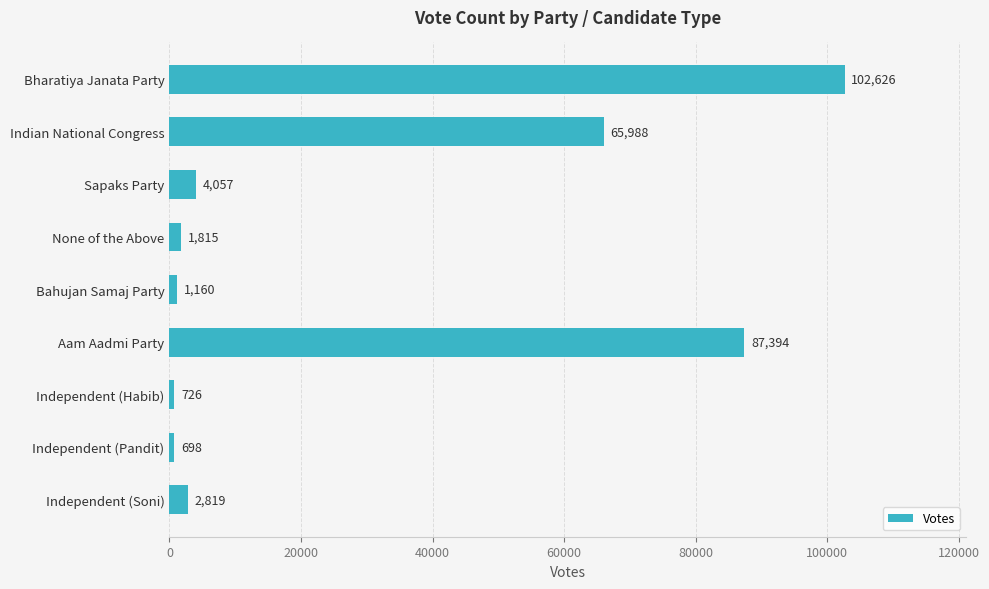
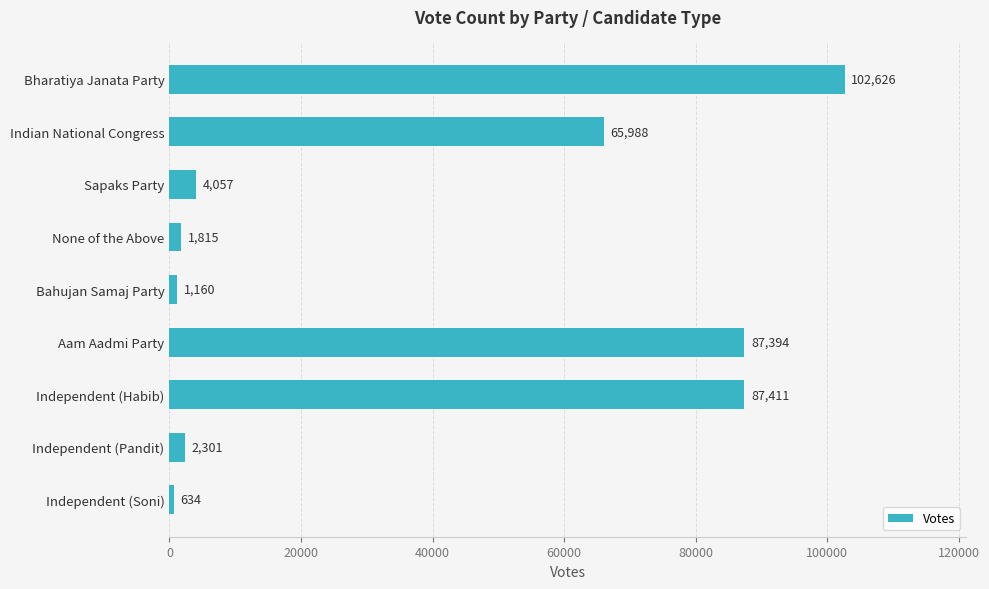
  {
    "Bharatiya Janata Party": "102,626",
    "Indian National Congress": "65,988",
    "Sapaks Party": "4,057",
    "None of the Above": "1,815",
    "Bahujan Samaj Party": "1,160",
    "Aam Aadmi Party": "87,394",
-   "Independent (Habib)": "726",
-   "Independent (Pandit)": "698",
-   "Independent (Soni)": "2,819"
+   "Independent (Habib)": "87,411",
+   "Independent (Pandit)": "2,301",
+   "Independent (Soni)": "634"
  }
